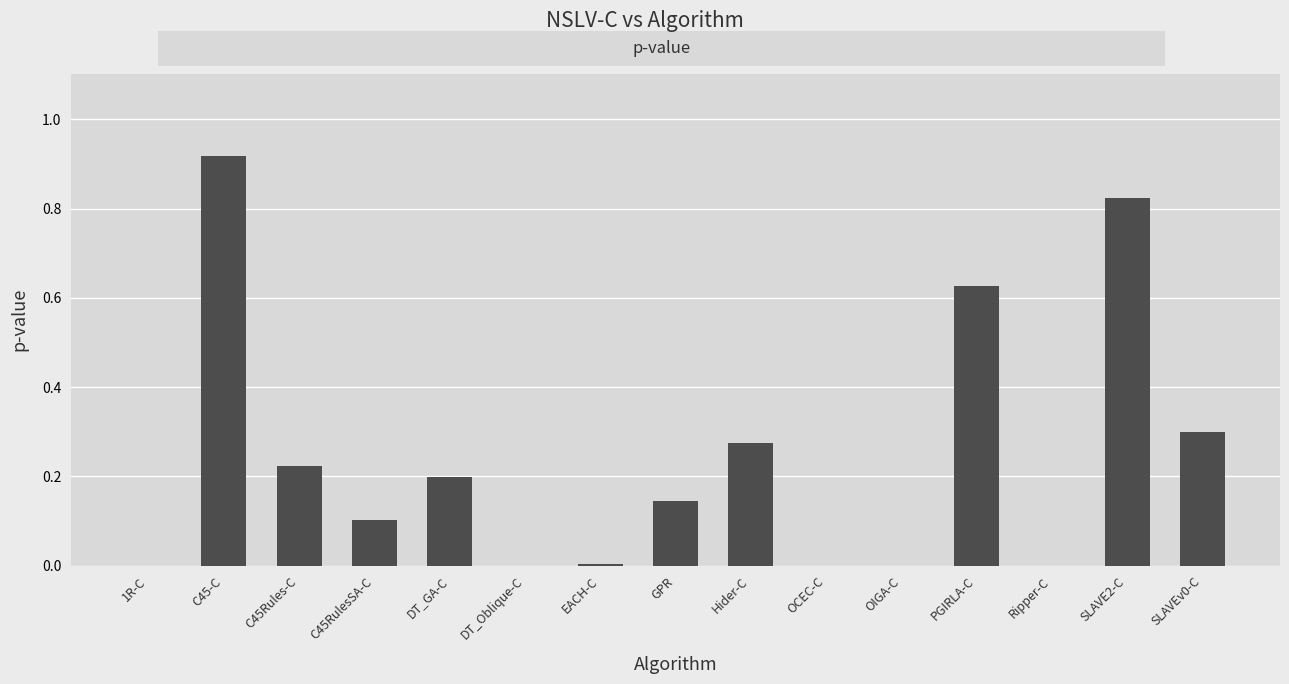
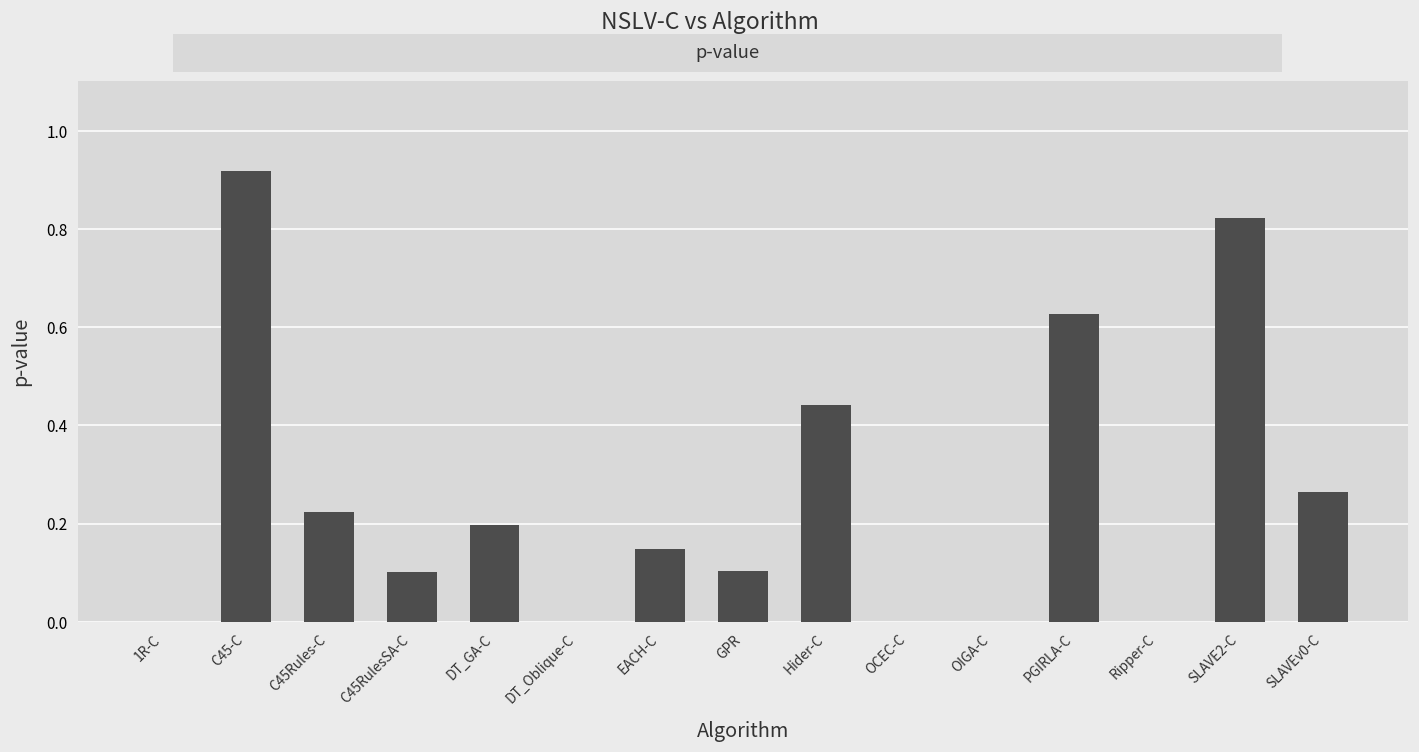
  {
    "C45-C": 0.92,
    "C45Rules-C": 0.22,
    "C45RulesSA-C": 0.10,
    "DT_GA-C": 0.20,
-   "EACH-C": 0.00,
-   "GPR": 0.14,
-   "Hider-C": 0.27,
+   "EACH-C": 0.15,
+   "GPR": 0.10,
+   "Hider-C": 0.44,
    "PGIRLA-C": 0.63,
    "SLAVE2-C": 0.82,
-   "SLAVEv0-C": 0.30
+   "SLAVEv0-C": 0.27
  }
